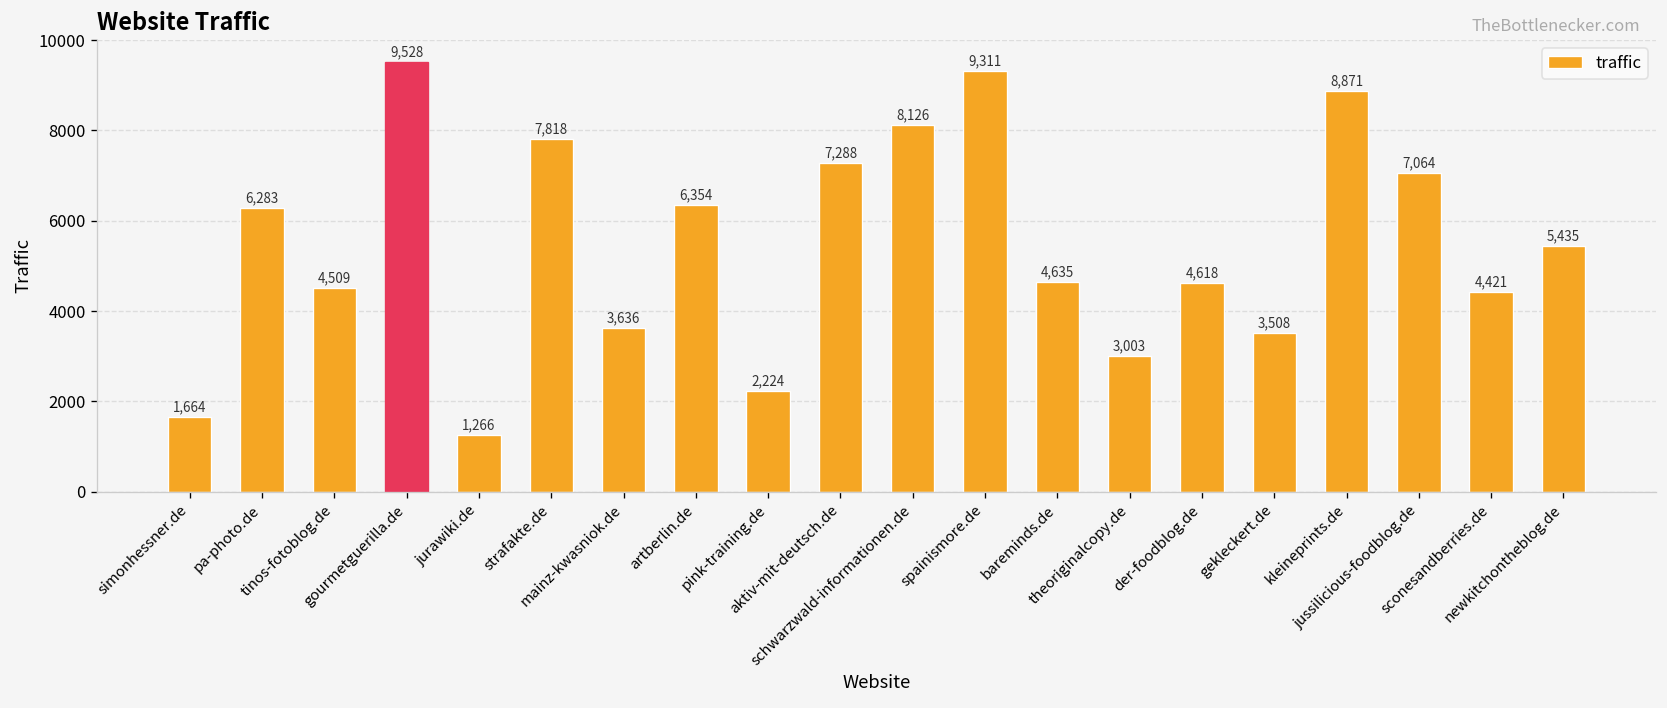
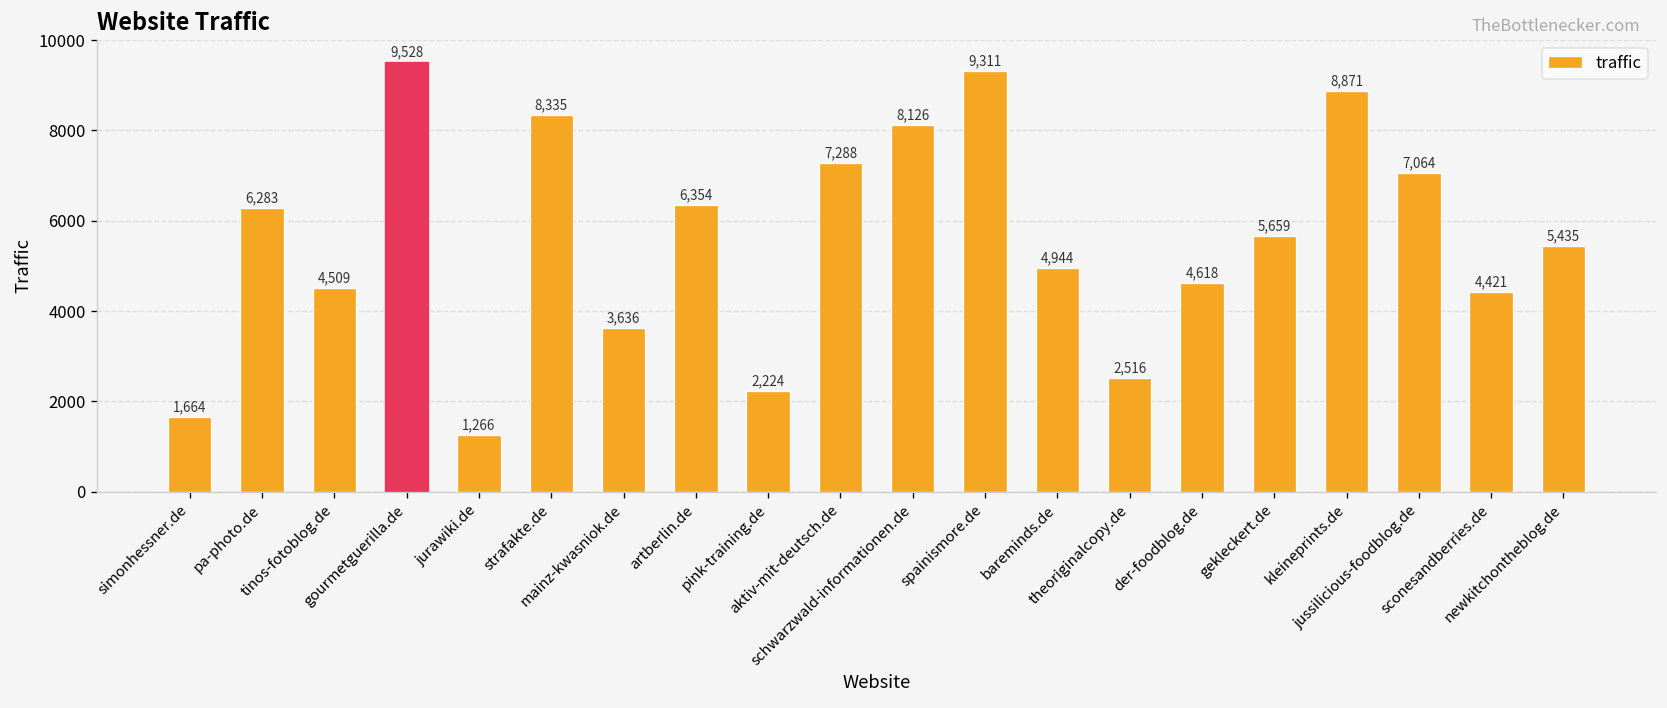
  {
    "simonhessner.de": "1,664",
    "pa-photo.de": "6,283",
    "tinos-fotoblog.de": "4,509",
    "gourmetguerilla.de": "9,528",
    "jurawiki.de": "1,266",
-   "strafakte.de": "7,818",
+   "strafakte.de": "8,335",
    "mainz-kwasniok.de": "3,636",
    "artberlin.de": "6,354",
    "pink-training.de": "2,224",
    "aktiv-mit-deutsch.de": "7,288",
    "schwarzwald-informationen.de": "8,126",
    "spainismore.de": "9,311",
-   "bareminds.de": "4,635",
-   "theoriginalcopy.de": "3,003",
+   "bareminds.de": "4,944",
+   "theoriginalcopy.de": "2,516",
    "der-foodblog.de": "4,618",
-   "gekleckert.de": "3,508",
+   "gekleckert.de": "5,659",
    "kleineprints.de": "8,871",
    "jussilicious-foodblog.de": "7,064",
    "sconesandberries.de": "4,421",
    "newkitchontheblog.de": "5,435"
  }
